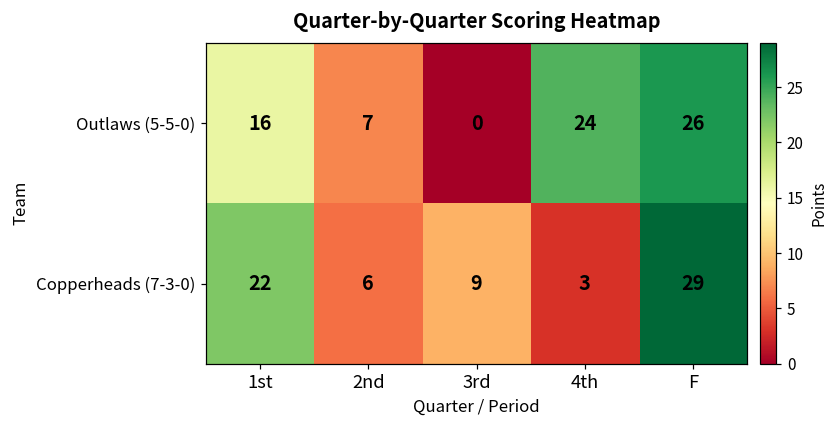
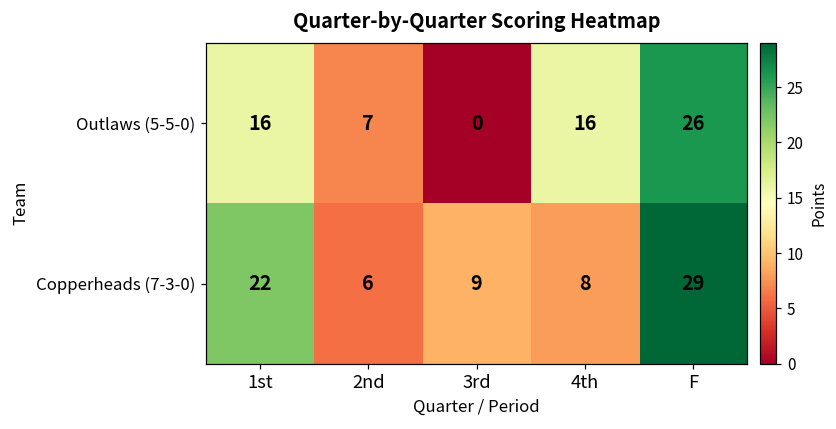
  {
    "Outlaws (5-5-0)": {
      "1st": 16,
      "2nd": 7,
      "3rd": 0,
-     "4th": 24,
+     "4th": 16,
      "F": 26
    },
    "Copperheads (7-3-0)": {
      "1st": 22,
      "2nd": 6,
      "3rd": 9,
-     "4th": 3,
+     "4th": 8,
      "F": 29
    }
  }
